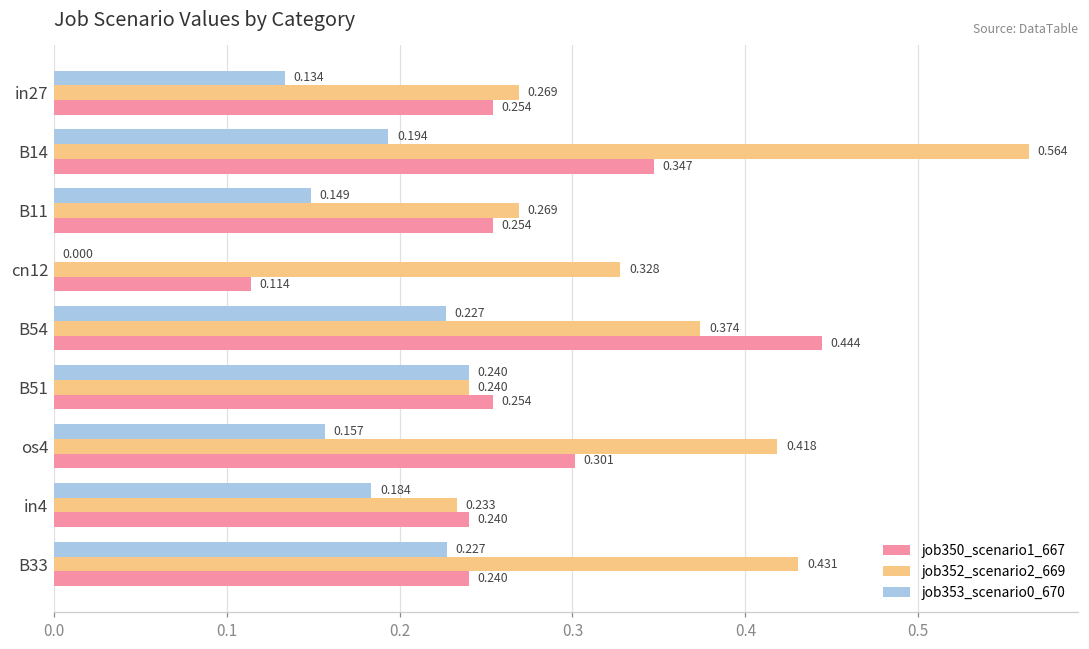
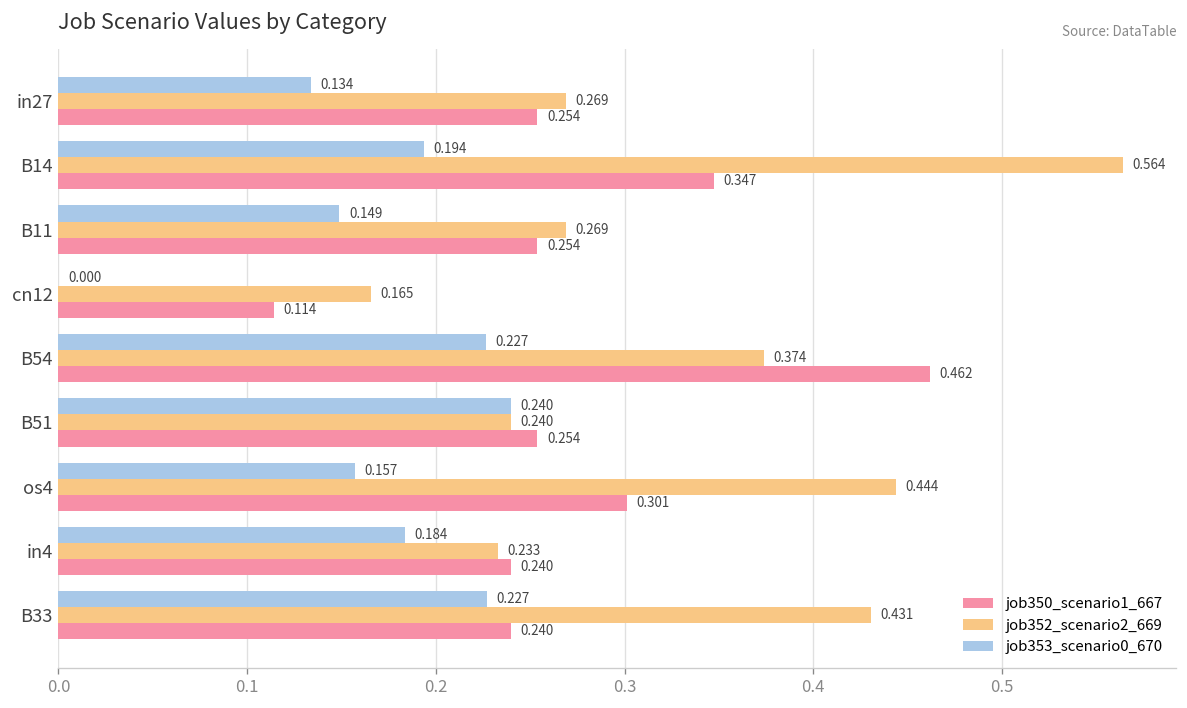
  {
    "job350_scenario1_667": {
      "in27": 0.254,
      "B14": 0.347,
      "B11": 0.254,
      "cn12": 0.114,
-     "B54": 0.444,
+     "B54": 0.462,
      "B51": 0.254,
      "os4": 0.301,
      "in4": 0.240,
      "B33": 0.240
    },
    "job352_scenario2_669": {
      "in27": 0.269,
      "B14": 0.564,
      "B11": 0.269,
-     "cn12": 0.328,
+     "cn12": 0.165,
      "B54": 0.374,
      "B51": 0.240,
-     "os4": 0.418,
+     "os4": 0.444,
      "in4": 0.233,
      "B33": 0.431
    },
    "job353_scenario0_670": {
      "in27": 0.134,
      "B14": 0.194,
      "B11": 0.149,
      "cn12": 0.000,
      "B54": 0.227,
      "B51": 0.240,
      "os4": 0.157,
      "in4": 0.184,
      "B33": 0.227
    }
  }
